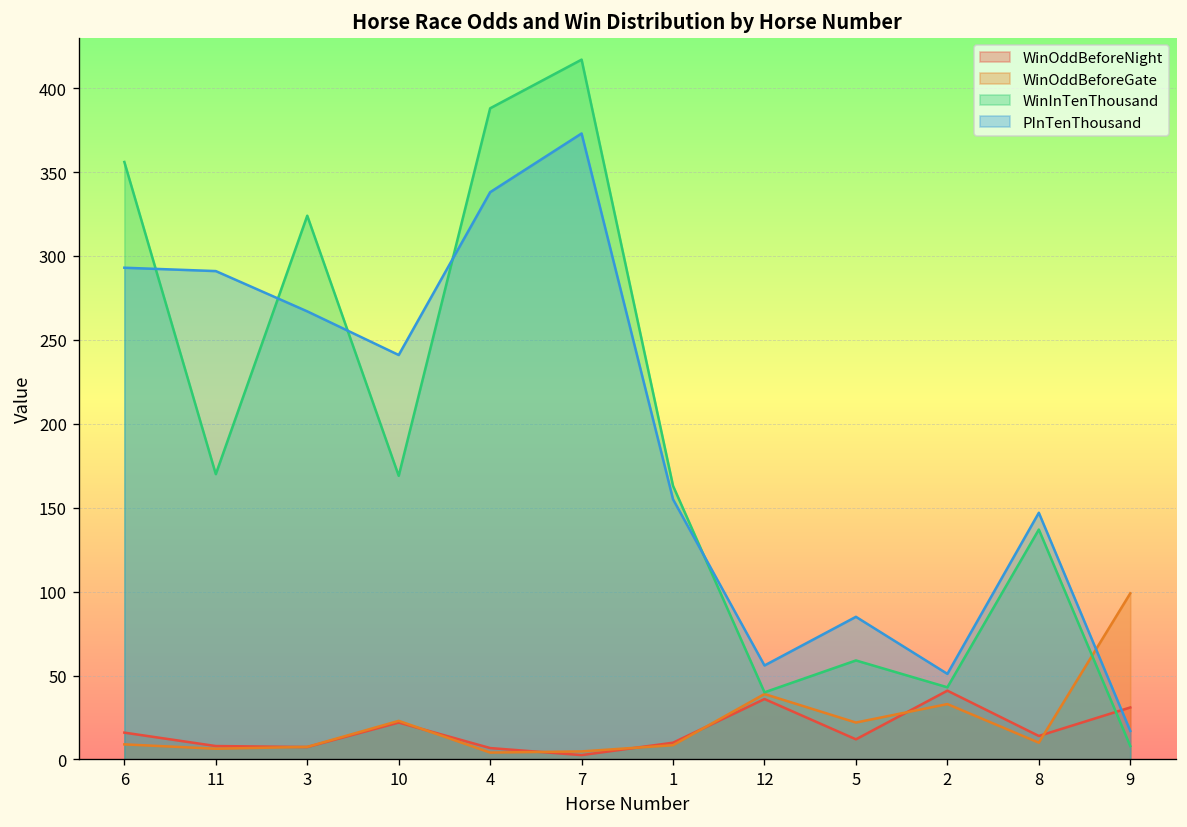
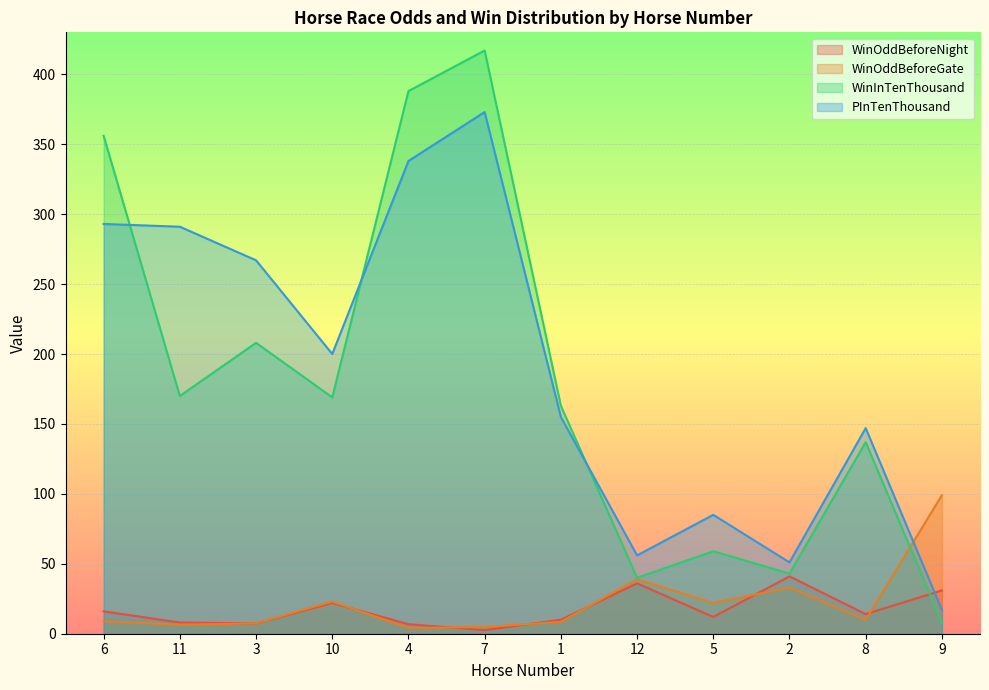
  {
    "WinInTenThousand": {
      "6": 356,
      "11": 170,
-     "3": 324,
+     "3": 208,
      "10": 169,
      "4": 388,
      "7": 417,
      "1": 163,
      "5": 59,
      "2": 43,
      "8": 137,
      "9": 8
    },
    "PInTenThousand": {
      "6": 293,
      "11": 291,
      "3": 267,
-     "10": 241,
+     "10": 200,
      "4": 338,
      "7": 373,
      "1": 155,
      "12": 56,
      "5": 85,
      "2": 51,
      "8": 147,
      "9": 17
    }
  }
